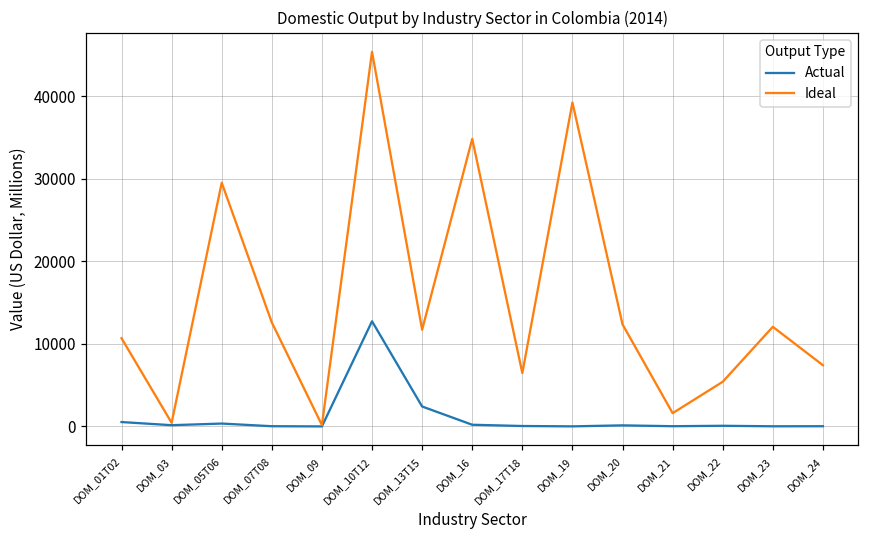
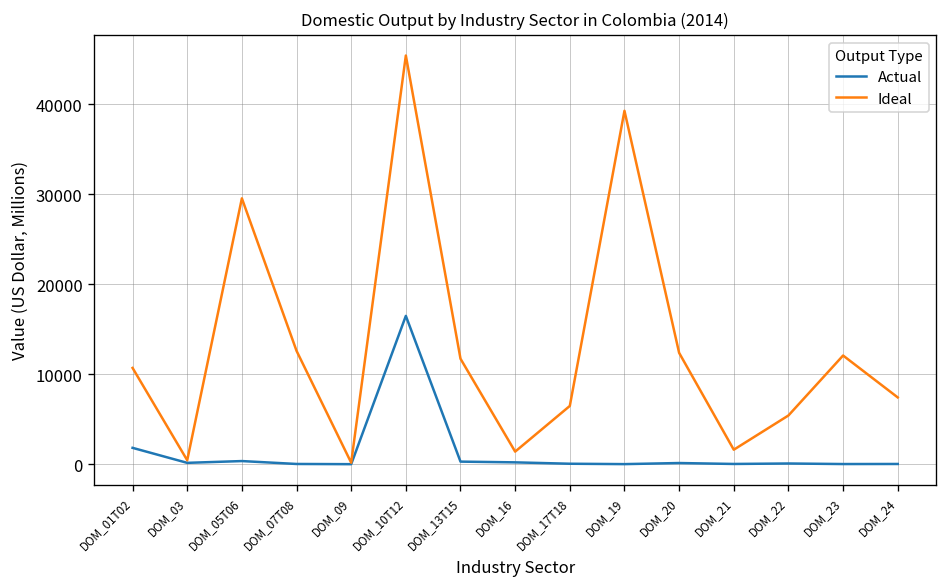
  {
    "Actual": {
-     "DOM_01T02": 1000,
+     "DOM_01T02": 2000,
      "DOM_05T06": 0,
      "DOM_07T08": 0,
-     "DOM_10T12": 13000,
-     "DOM_13T15": 2000,
+     "DOM_10T12": 16000,
+     "DOM_13T15": 0,
      "DOM_16": 0,
      "DOM_17T18": 0,
      "DOM_19": 0,
      "DOM_20": 0,
      "DOM_21": 0,
      "DOM_22": 0,
      "DOM_23": 0,
      "DOM_24": 0
    },
    "Ideal": {
      "DOM_01T02": 11000,
      "DOM_05T06": 30000,
      "DOM_07T08": 13000,
      "DOM_10T12": 45000,
      "DOM_13T15": 12000,
-     "DOM_16": 35000,
+     "DOM_16": 1000,
      "DOM_17T18": 6000,
      "DOM_19": 39000,
      "DOM_20": 12000,
      "DOM_21": 2000,
      "DOM_22": 5000,
      "DOM_23": 12000,
      "DOM_24": 7000
    }
  }
